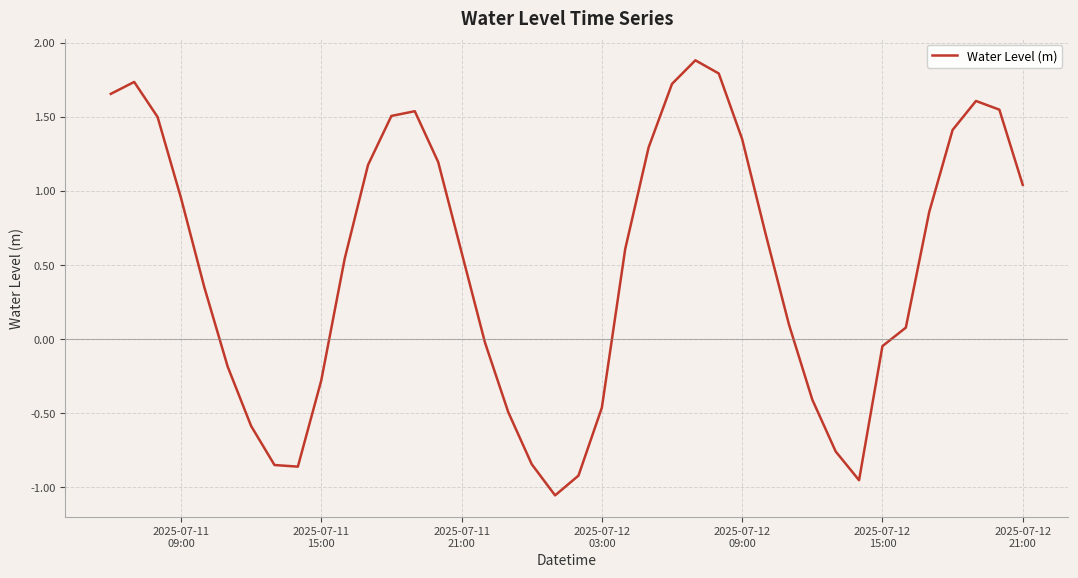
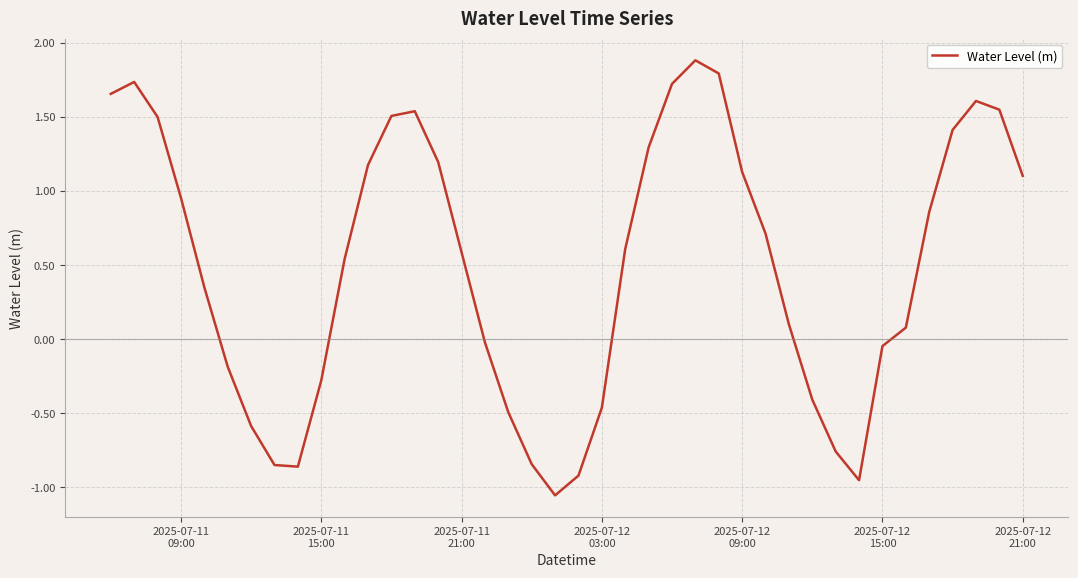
  {
    "2025-07-11 09:00": 0.95,
    "2025-07-11 15:00": -0.28,
    "2025-07-11 21:00": 0.59,
    "2025-07-12 03:00": -0.46,
-   "2025-07-12 09:00": 1.35,
+   "2025-07-12 09:00": 1.13,
    "2025-07-12 15:00": -0.05,
-   "2025-07-12 21:00": 1.04
+   "2025-07-12 21:00": 1.10
  }
